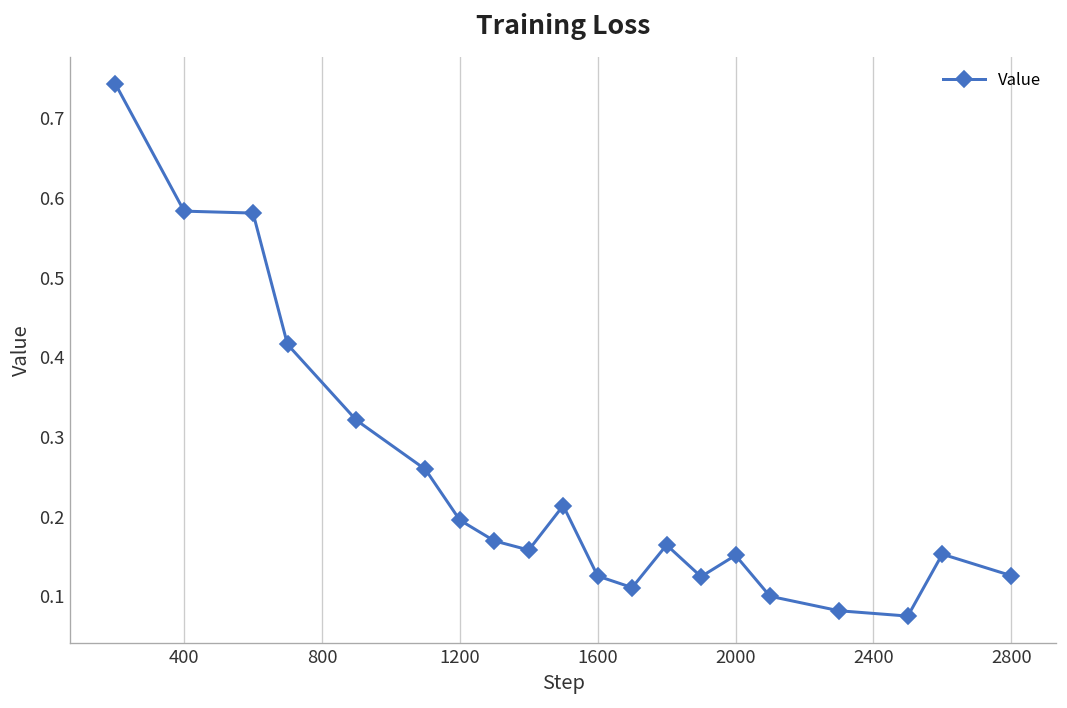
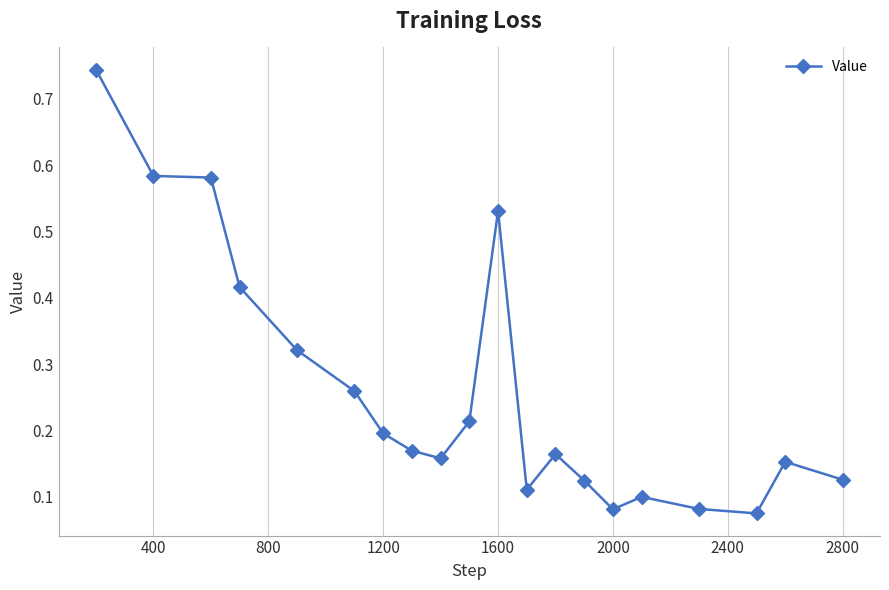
  {
    "400": 0.58,
    "1200": 0.20,
-   "1600": 0.13,
-   "2000": 0.15,
+   "1600": 0.53,
+   "2000": 0.08,
    "2800": 0.13
  }
